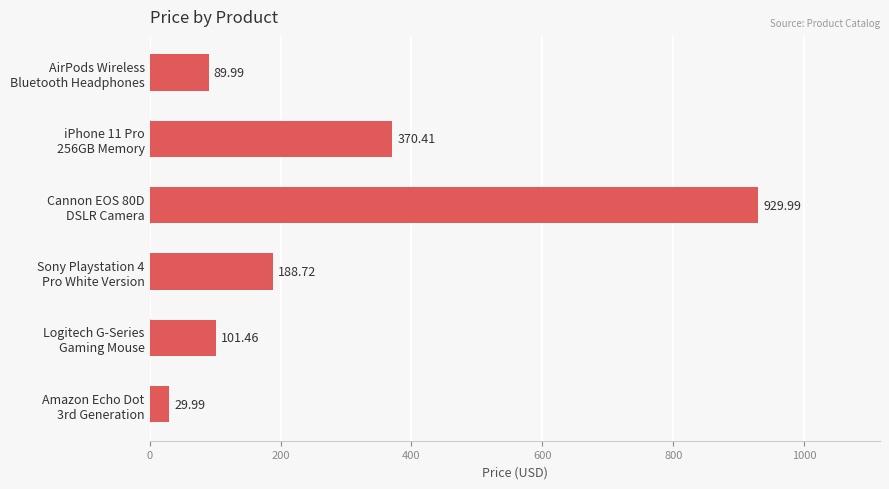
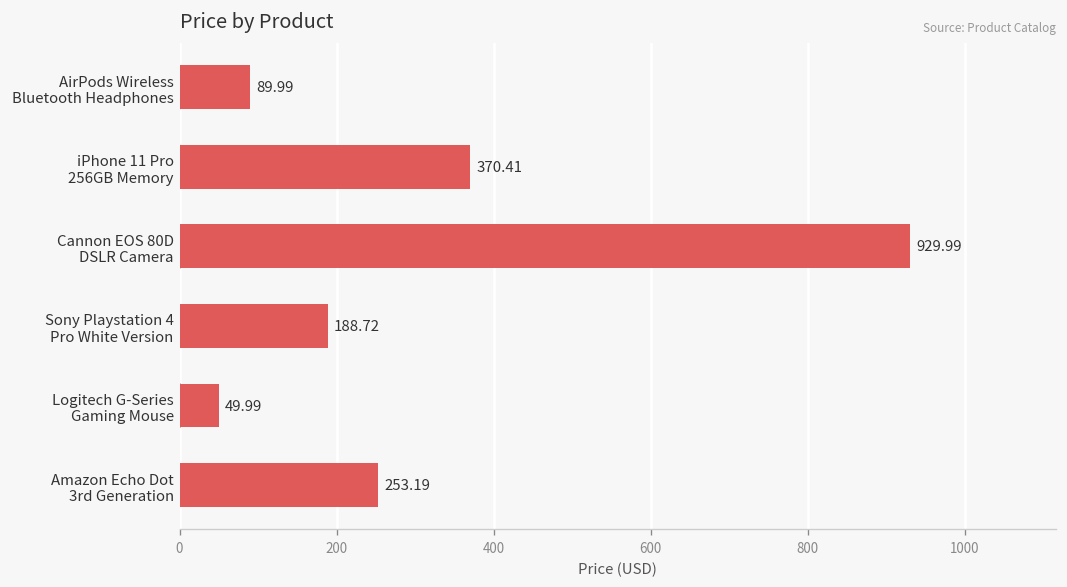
  {
    "AirPods Wireless Bluetooth Headphones": 89.99,
    "iPhone 11 Pro 256GB Memory": 370.41,
    "Cannon EOS 80D DSLR Camera": 929.99,
    "Sony Playstation 4 Pro White Version": 188.72,
-   "Logitech G-Series Gaming Mouse": 101.46,
-   "Amazon Echo Dot 3rd Generation": 29.99
+   "Logitech G-Series Gaming Mouse": 49.99,
+   "Amazon Echo Dot 3rd Generation": 253.19
  }
